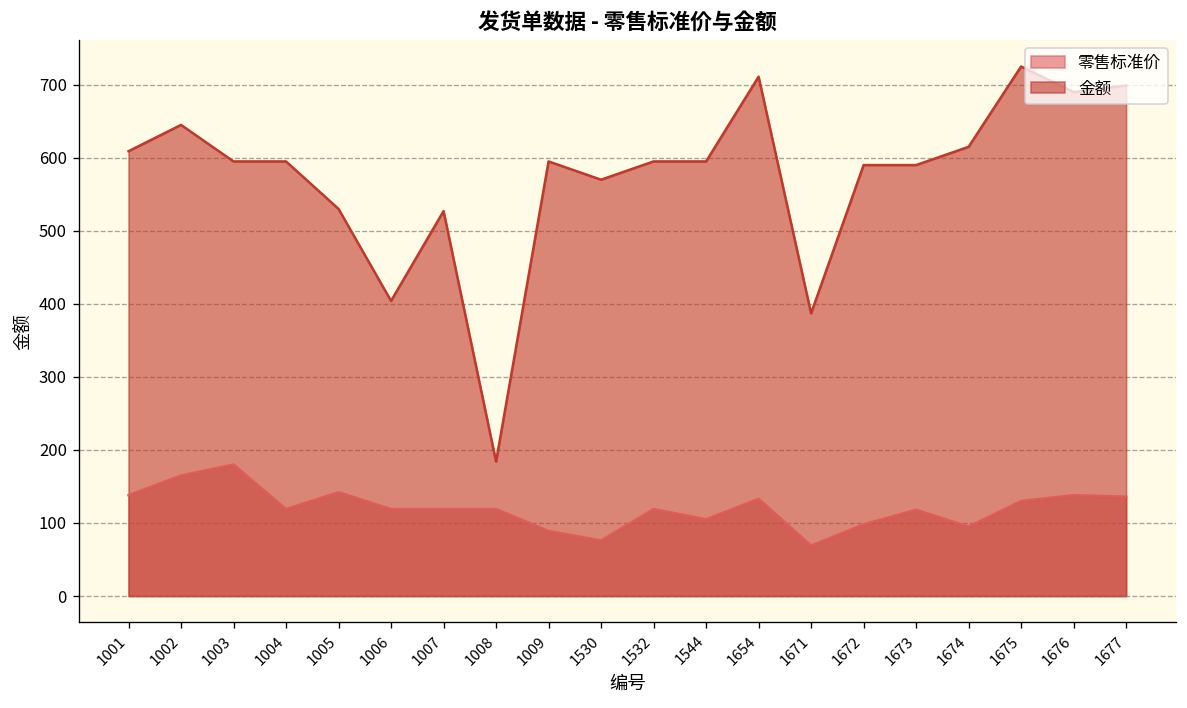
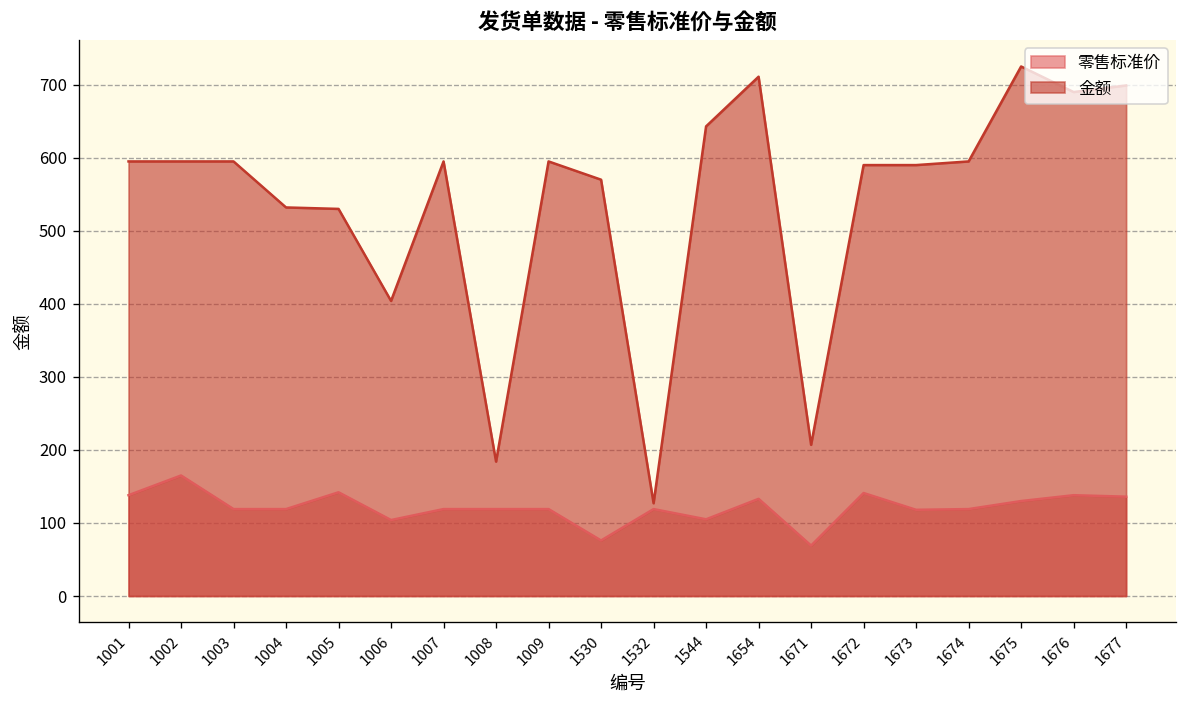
  {
    "零售标准价": {
      "1001": 140,
      "1002": 170,
-     "1003": 180,
+     "1003": 120,
      "1004": 120,
      "1005": 140,
-     "1006": 120,
+     "1006": 100,
      "1007": 120,
      "1008": 120,
-     "1009": 90,
+     "1009": 120,
      "1530": 80,
      "1532": 120,
      "1544": 110,
      "1654": 130,
      "1671": 70,
-     "1672": 100,
+     "1672": 140,
      "1673": 120,
-     "1674": 100,
+     "1674": 120,
      "1675": 130,
      "1676": 140,
      "1677": 140
    },
    "金额": {
-     "1001": 610,
-     "1002": 650,
+     "1001": 600,
+     "1002": 600,
      "1003": 600,
-     "1004": 600,
+     "1004": 530,
      "1005": 530,
      "1006": 400,
-     "1007": 530,
+     "1007": 600,
      "1008": 180,
      "1009": 600,
      "1530": 570,
-     "1532": 600,
-     "1544": 600,
+     "1532": 130,
+     "1544": 640,
      "1654": 710,
-     "1671": 390,
+     "1671": 210,
      "1672": 590,
      "1673": 590,
-     "1674": 620,
+     "1674": 600,
      "1675": 730
    }
  }
